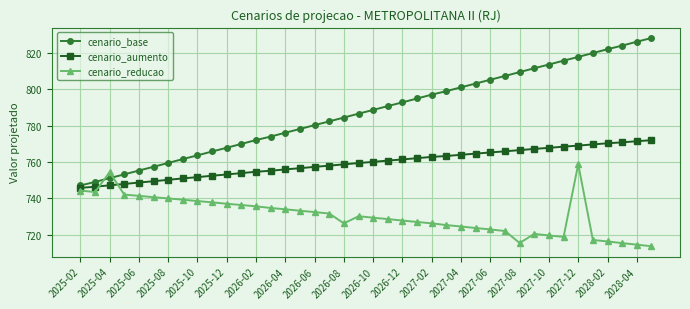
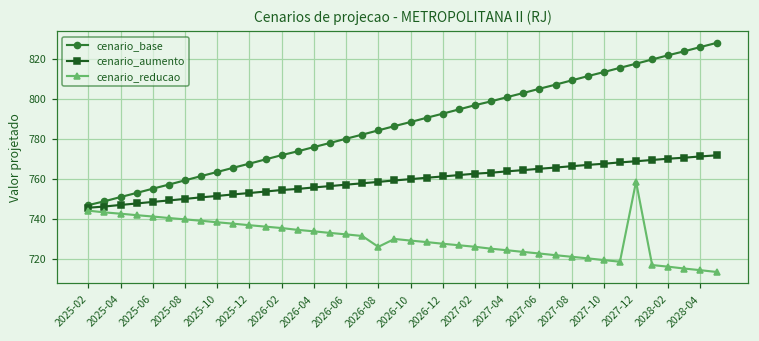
  {
    "cenario_reducao": {
      "2025-02": 744,
-     "2025-04": 754,
+     "2025-04": 743,
      "2025-06": 741,
      "2025-08": 740,
      "2025-10": 739,
      "2025-12": 737,
      "2026-02": 736,
      "2026-04": 734,
      "2026-06": 733,
      "2026-08": 726,
      "2026-10": 729,
      "2026-12": 728,
      "2027-02": 726,
      "2027-04": 725,
      "2027-06": 723,
-     "2027-08": 716,
+     "2027-08": 721,
      "2027-10": 720,
      "2027-12": 759,
      "2028-02": 716,
      "2028-04": 715
    }
  }
